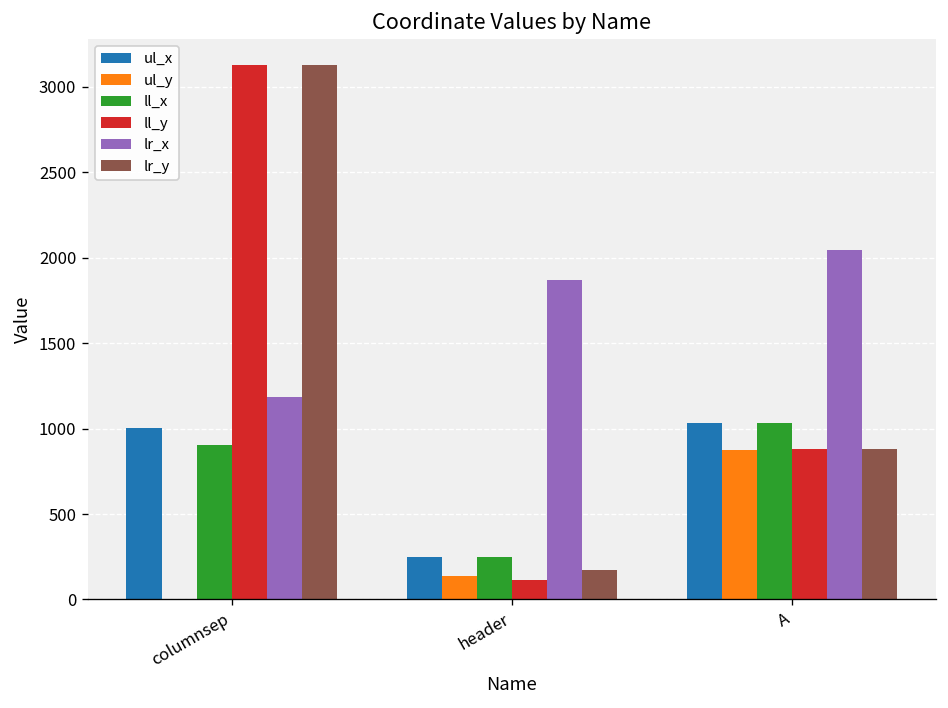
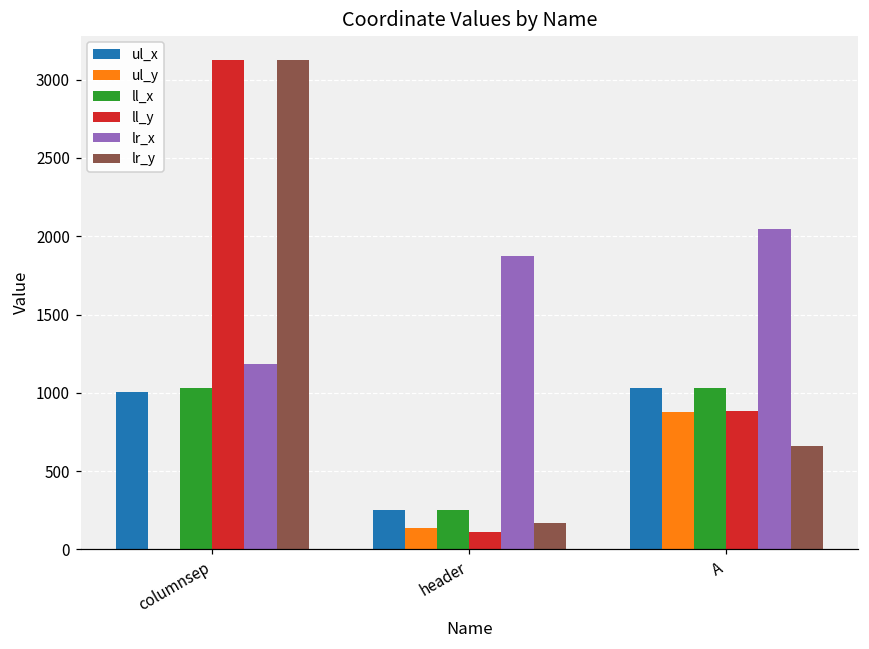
  {
    "ul_x": {
      "columnsep": 1010,
      "header": 250,
      "A": 1030
    },
    "ul_y": {
      "columnsep": 0,
      "header": 140,
      "A": 880
    },
    "ll_x": {
-     "columnsep": 900,
+     "columnsep": 1030,
      "header": 250,
      "A": 1030
    },
    "ll_y": {
      "columnsep": 3130,
      "header": 110,
      "A": 880
    },
    "lr_x": {
      "columnsep": 1190,
      "header": 1870,
      "A": 2050
    },
    "lr_y": {
      "columnsep": 3130,
      "header": 170,
-     "A": 880
+     "A": 660
    }
  }
